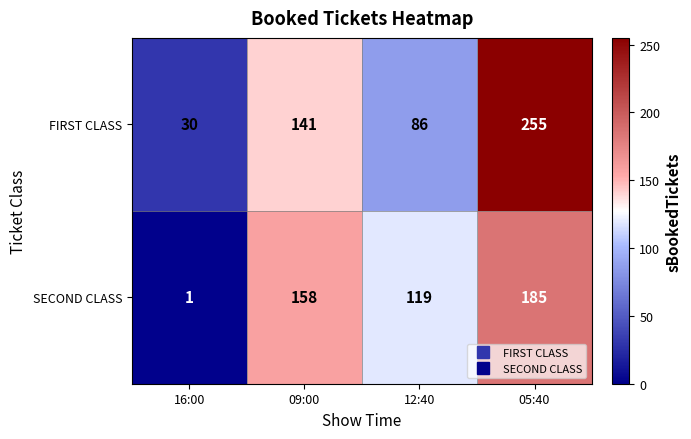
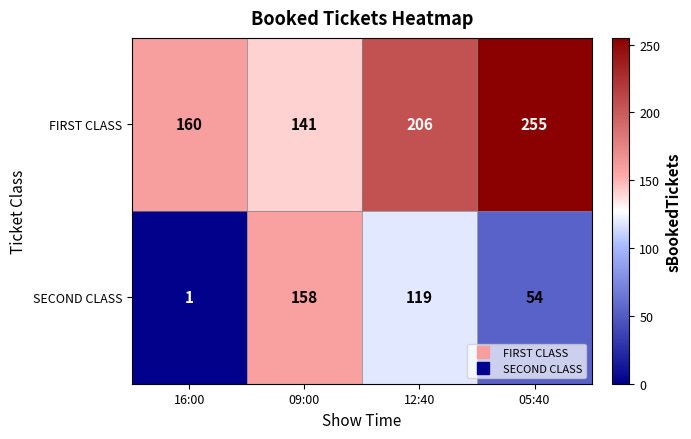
  {
    "FIRST CLASS": {
-     "16:00": 30,
+     "16:00": 160,
      "09:00": 141,
-     "12:40": 86,
+     "12:40": 206,
      "05:40": 255
    },
    "SECOND CLASS": {
      "16:00": 1,
      "09:00": 158,
      "12:40": 119,
-     "05:40": 185
+     "05:40": 54
    }
  }
